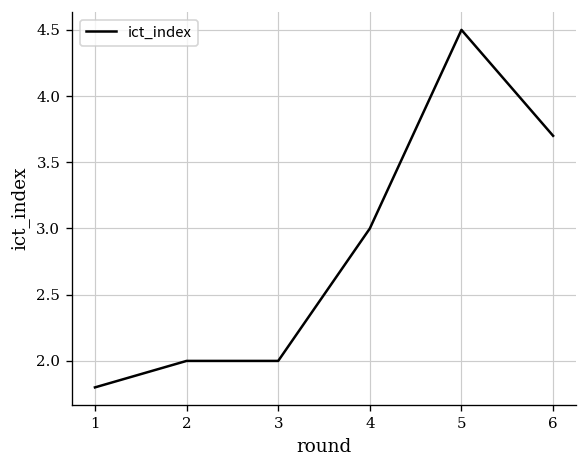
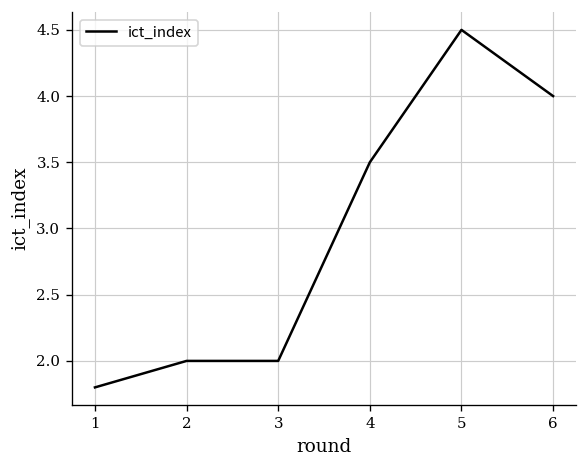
  {
    "1": 1.8,
    "2": 2.0,
    "3": 2.0,
-   "4": 3.0,
+   "4": 3.5,
    "5": 4.5,
-   "6": 3.7
+   "6": 4.0
  }
